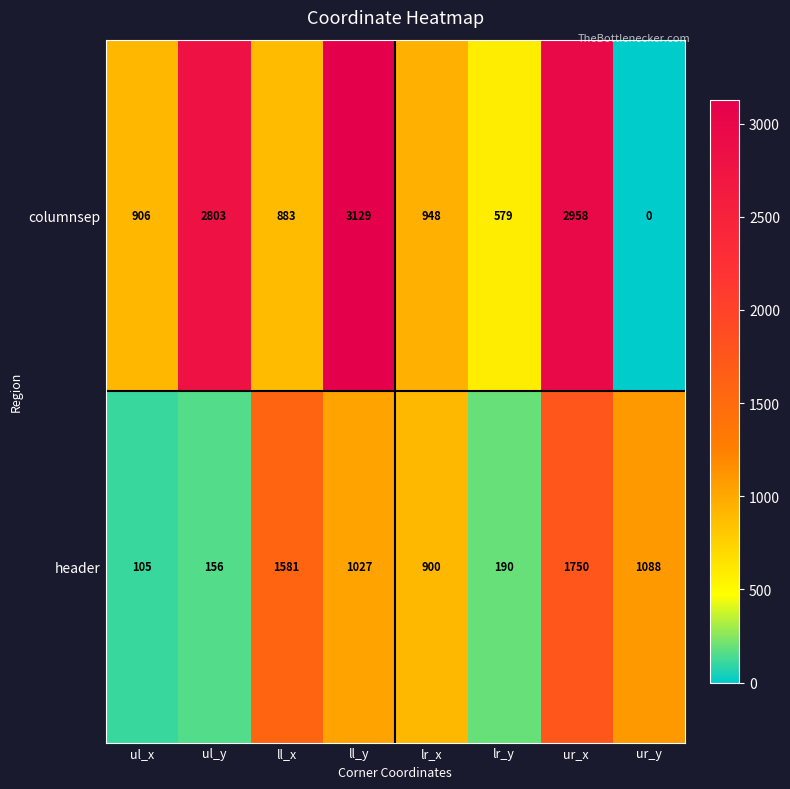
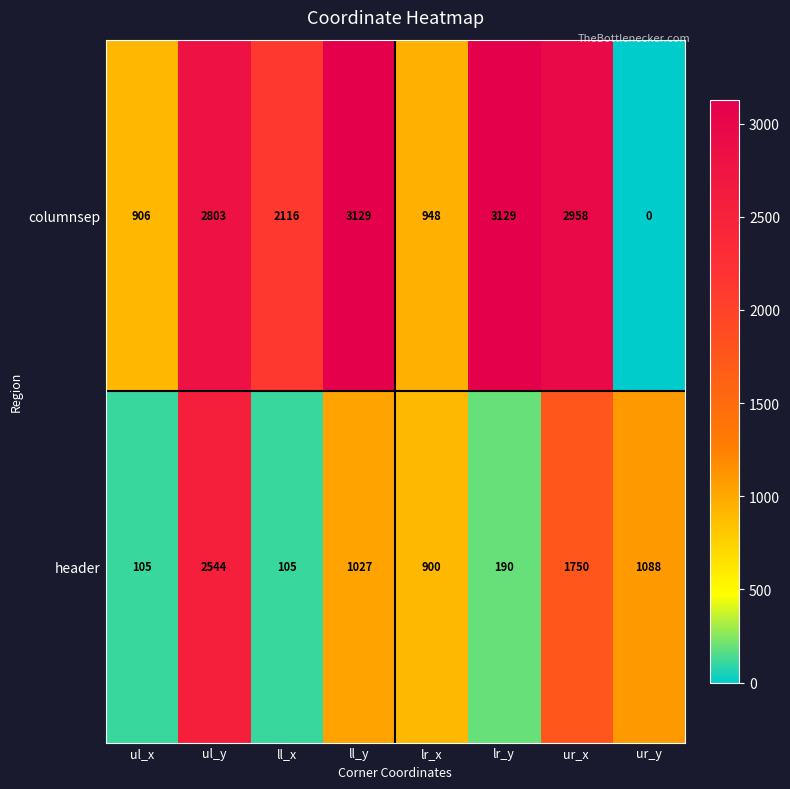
  {
    "columnsep": {
      "ul_x": 906,
      "ul_y": 2803,
-     "ll_x": 883,
+     "ll_x": 2116,
      "ll_y": 3129,
      "lr_x": 948,
-     "lr_y": 579,
+     "lr_y": 3129,
      "ur_x": 2958,
      "ur_y": 0
    },
    "header": {
      "ul_x": 105,
-     "ul_y": 156,
-     "ll_x": 1581,
+     "ul_y": 2544,
+     "ll_x": 105,
      "ll_y": 1027,
      "lr_x": 900,
      "lr_y": 190,
      "ur_x": 1750,
      "ur_y": 1088
    }
  }
